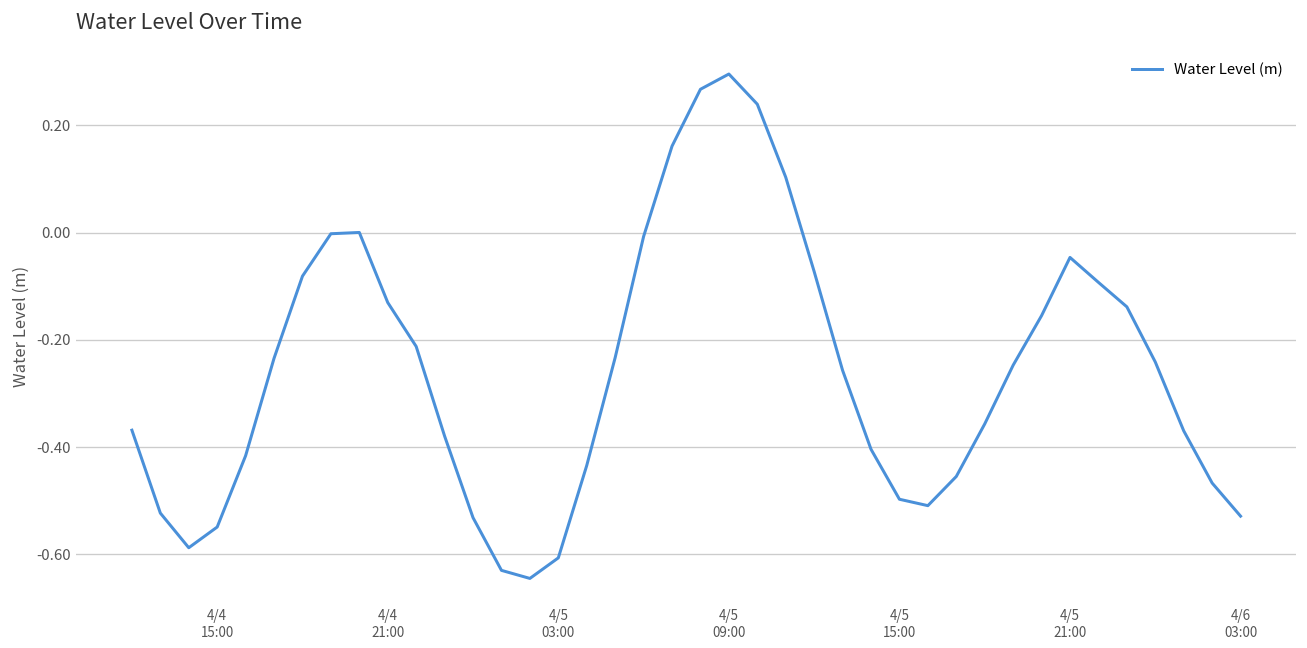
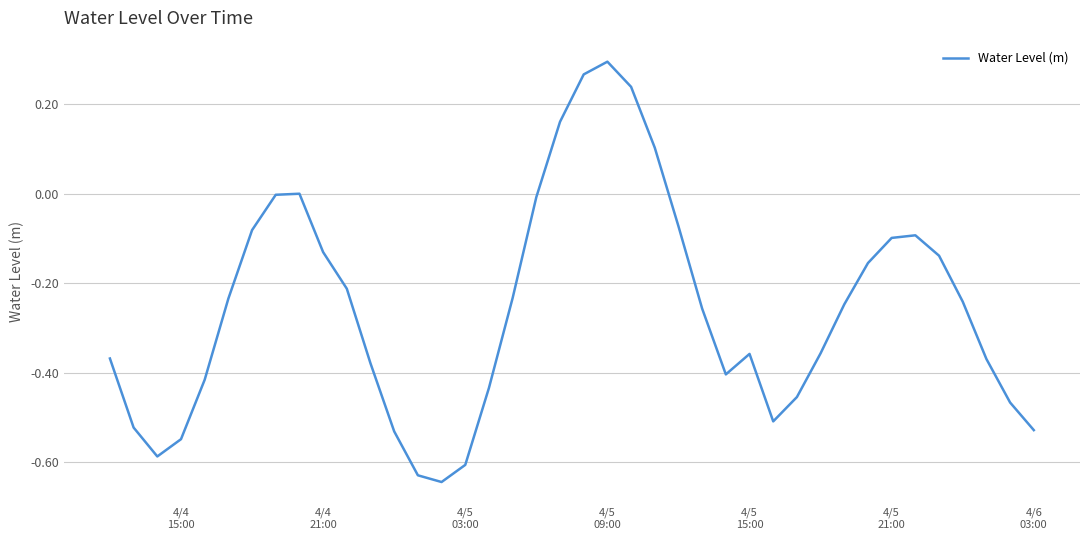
  {
    "4/4 15:00": -0.55,
    "4/4 21:00": -0.13,
    "4/5 03:00": -0.61,
    "4/5 09:00": 0.30,
-   "4/5 15:00": -0.50,
-   "4/5 21:00": -0.05,
+   "4/5 15:00": -0.36,
+   "4/5 21:00": -0.10,
    "4/6 03:00": -0.53
  }
